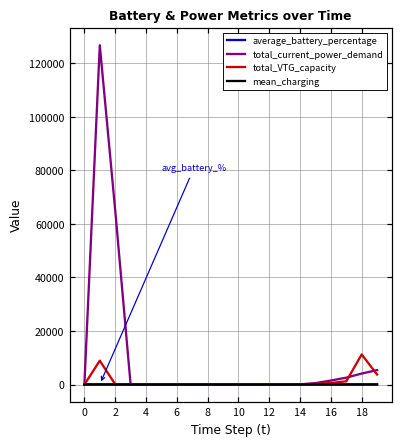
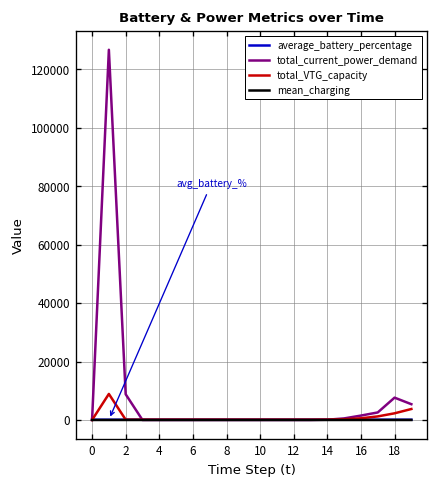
  {
    "mean_charging": {
      "18": 0
    },
    "total_current_power_demand": {
-     "2": 65000,
-     "18": 4000
+     "2": 9000,
+     "18": 8000
    },
    "total_VTG_capacity": {
-     "18": 11000
+     "18": 2000
    }
  }
